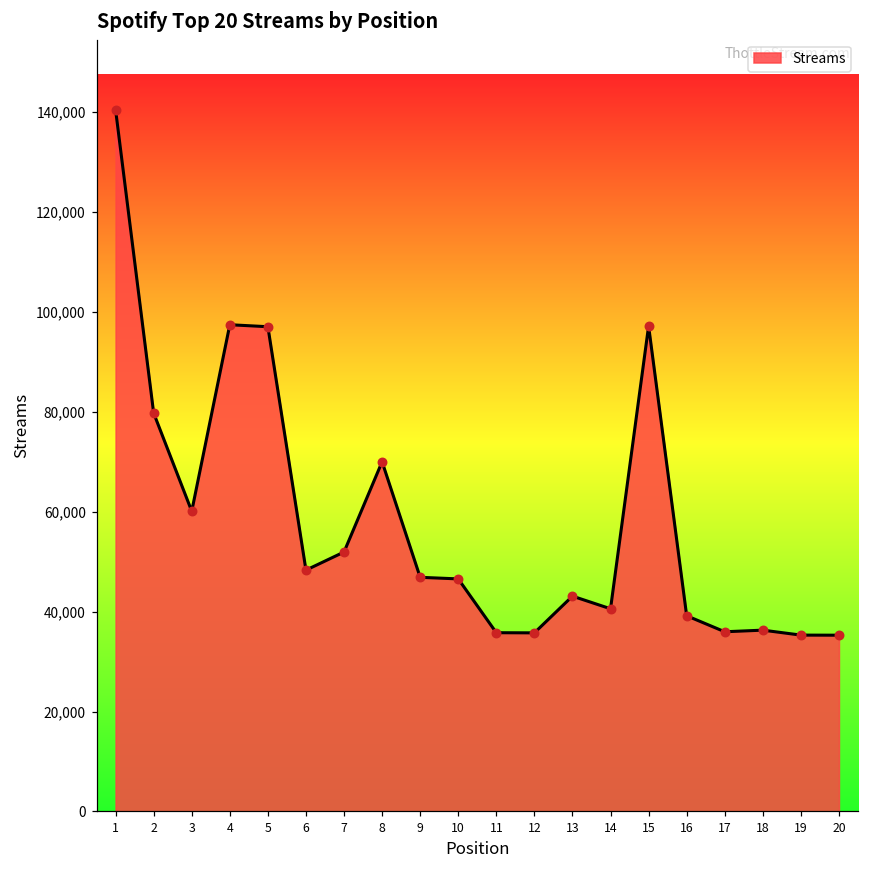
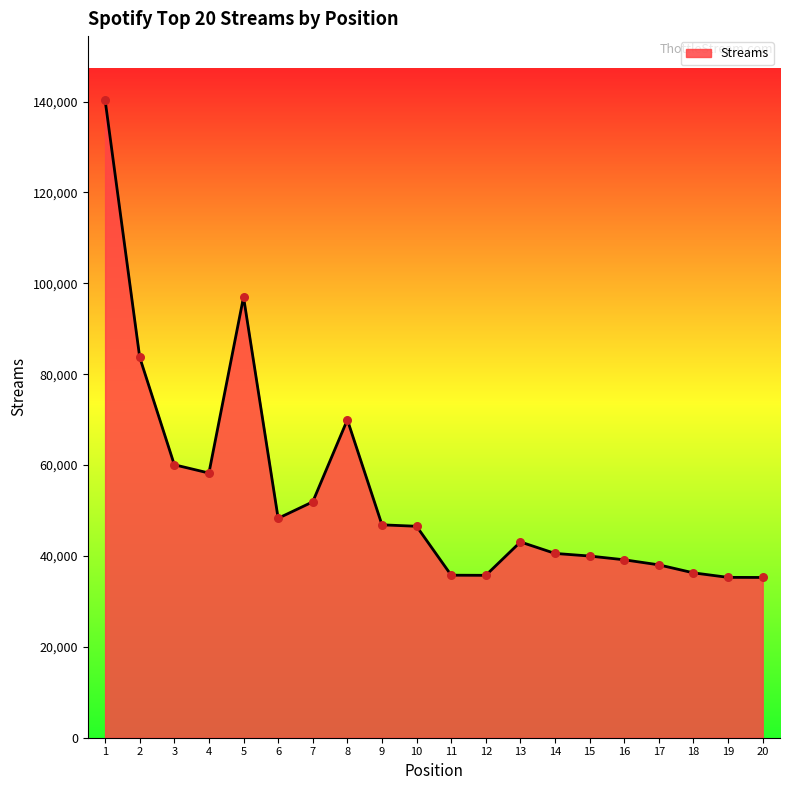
  {
    "1": "140,000",
-   "2": "80,000",
+   "2": "84,000",
    "3": "60,000",
-   "4": "97,000",
+   "4": "58,000",
    "5": "97,000",
    "6": "48,000",
    "7": "52,000",
    "8": "70,000",
    "9": "47,000",
    "10": "47,000",
    "11": "36,000",
    "12": "36,000",
    "13": "43,000",
    "14": "41,000",
-   "15": "97,000",
+   "15": "40,000",
    "16": "39,000",
-   "17": "36,000",
+   "17": "38,000",
    "18": "36,000",
    "19": "35,000",
    "20": "35,000"
  }
